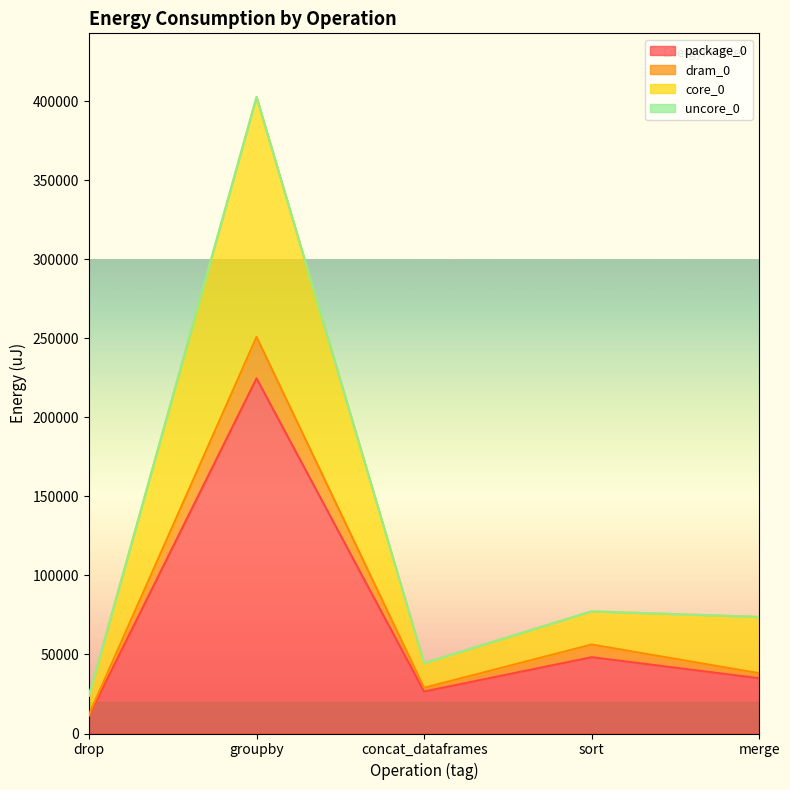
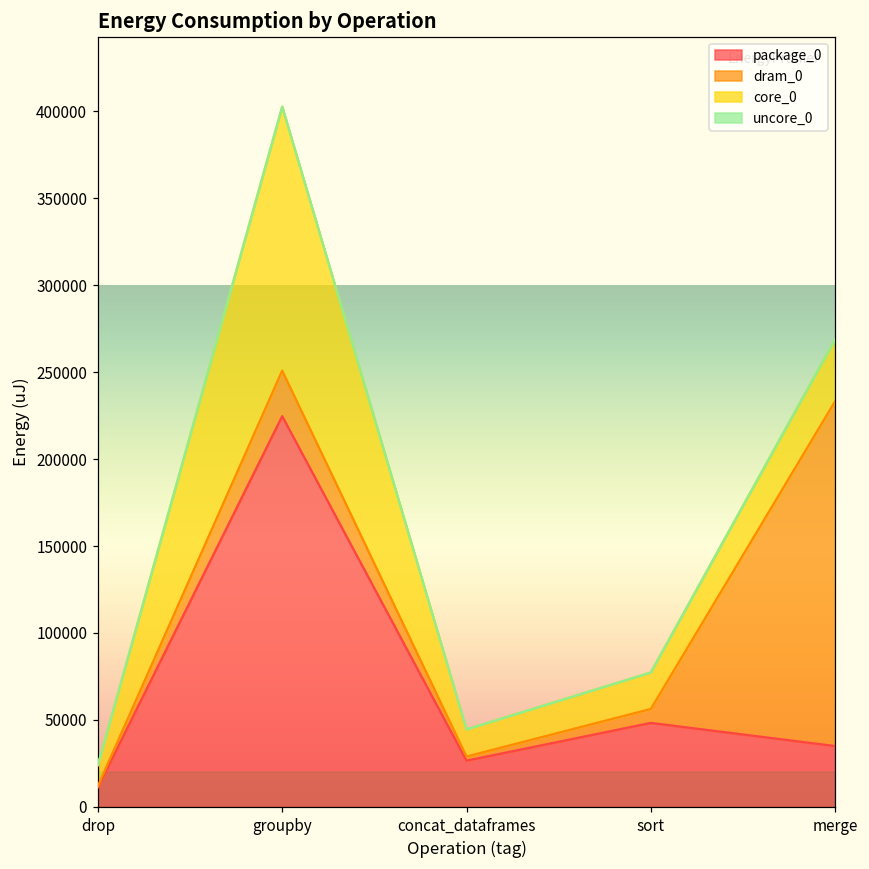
  {
    "package_0": {
      "groupby": 225000,
      "concat_dataframes": 27000,
      "sort": 48000,
      "merge": 35000
    },
    "dram_0": {
      "groupby": 26000,
      "concat_dataframes": 2000,
      "sort": 8000,
-     "merge": 3000
+     "merge": 198000
    }
  }
